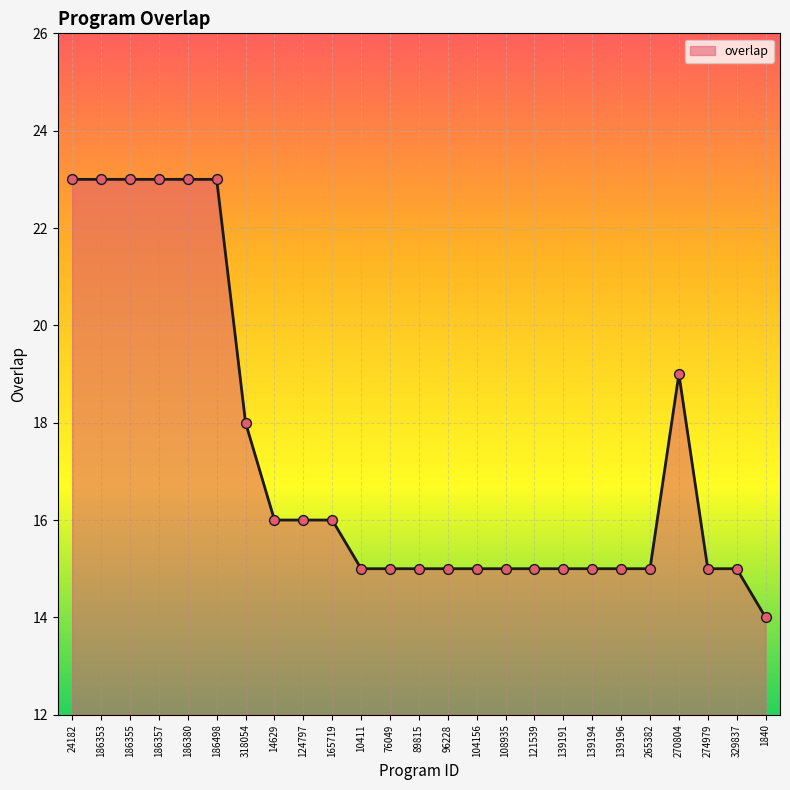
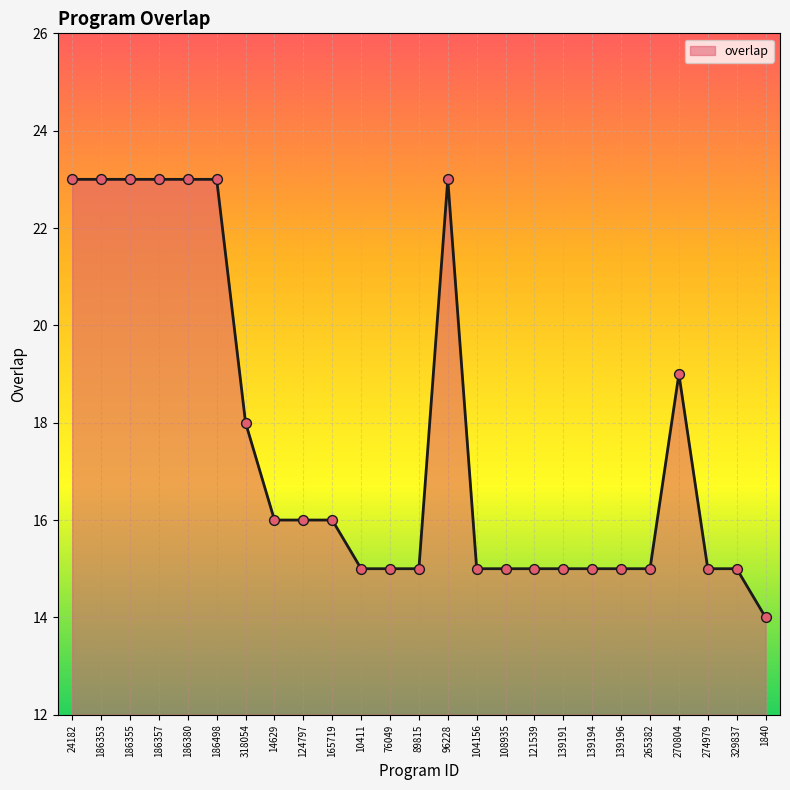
  {
    "24182": 23,
    "186353": 23,
    "186355": 23,
    "186357": 23,
    "186380": 23,
    "186498": 23,
    "318054": 18,
    "14629": 16,
    "124797": 16,
    "165719": 16,
    "10411": 15,
    "76049": 15,
    "89815": 15,
-   "96228": 15,
+   "96228": 23,
    "104156": 15,
    "108935": 15,
    "121539": 15,
    "139191": 15,
    "139194": 15,
    "139196": 15,
    "265382": 15,
    "270804": 19,
    "274979": 15,
    "329837": 15,
    "1840": 14
  }
